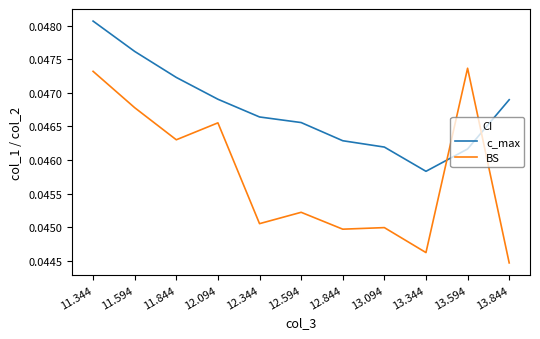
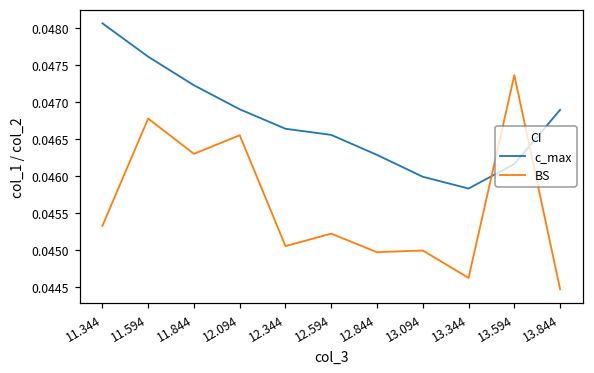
  {
    "c_max": {
      "11.344": 0.0481,
      "11.594": 0.0476,
      "11.844": 0.0472,
      "12.094": 0.0469,
      "12.344": 0.0466,
      "12.594": 0.0466,
      "12.844": 0.0463,
-     "13.094": 0.0462,
+     "13.094": 0.0460,
      "13.344": 0.0458,
      "13.844": 0.0469
    },
    "BS": {
-     "11.344": 0.0473,
+     "11.344": 0.0453,
      "11.594": 0.0468,
      "11.844": 0.0463,
      "12.094": 0.0466,
      "12.344": 0.0451,
      "12.594": 0.0452,
      "12.844": 0.0450,
      "13.094": 0.0450,
      "13.344": 0.0446,
      "13.594": 0.0474,
      "13.844": 0.0445
    }
  }
